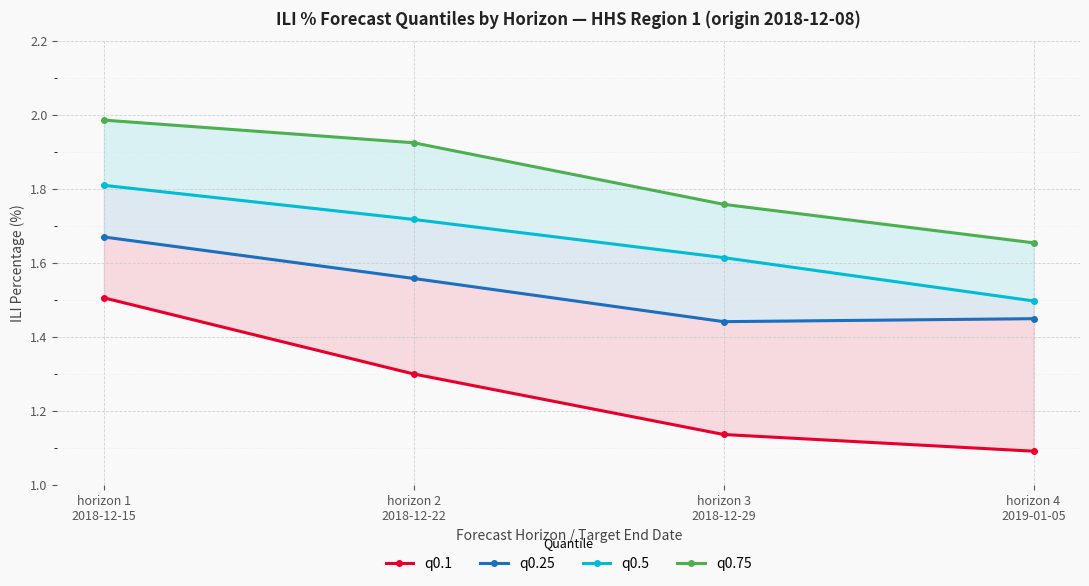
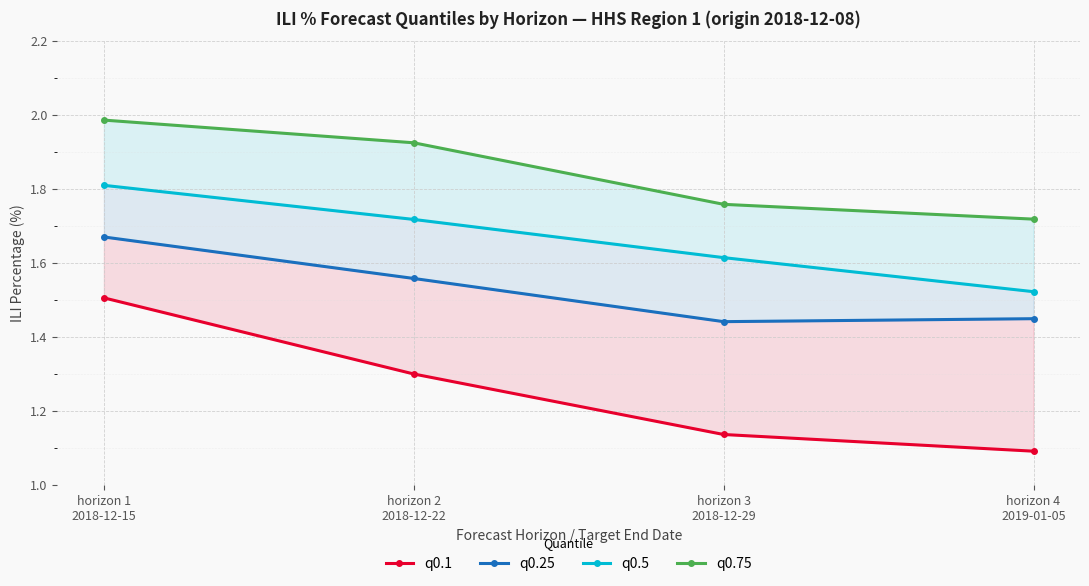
  {
    "q0.1": {
      "horizon 1 2018-12-15": 1.51,
      "horizon 2 2018-12-22": 1.30,
      "horizon 3 2018-12-29": 1.14,
      "horizon 4 2019-01-05": 1.09
    },
    "q0.25": {
      "horizon 1 2018-12-15": 1.67,
      "horizon 2 2018-12-22": 1.56,
      "horizon 3 2018-12-29": 1.44,
      "horizon 4 2019-01-05": 1.45
    },
    "q0.5": {
      "horizon 1 2018-12-15": 1.81,
      "horizon 2 2018-12-22": 1.72,
      "horizon 3 2018-12-29": 1.62,
-     "horizon 4 2019-01-05": 1.50
+     "horizon 4 2019-01-05": 1.52
    },
    "q0.75": {
      "horizon 1 2018-12-15": 1.99,
      "horizon 2 2018-12-22": 1.93,
      "horizon 3 2018-12-29": 1.76,
-     "horizon 4 2019-01-05": 1.66
+     "horizon 4 2019-01-05": 1.72
    }
  }
